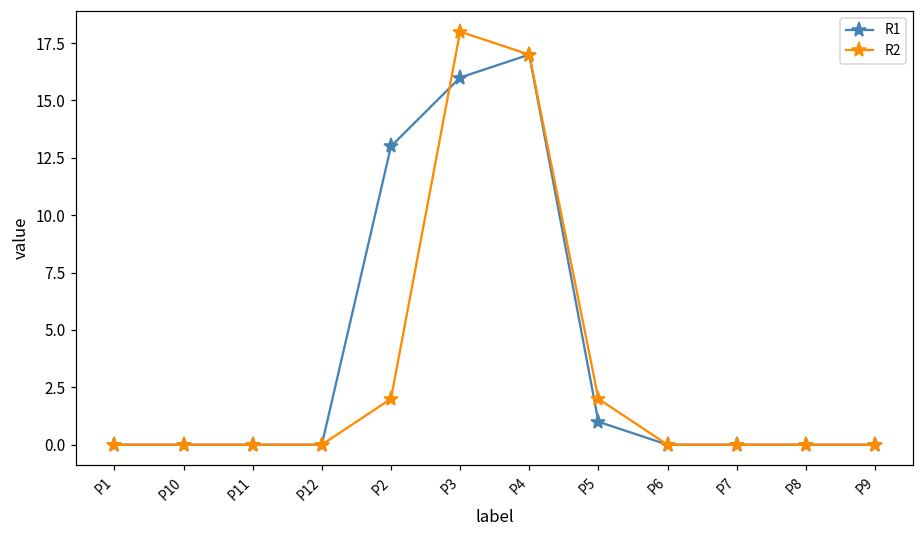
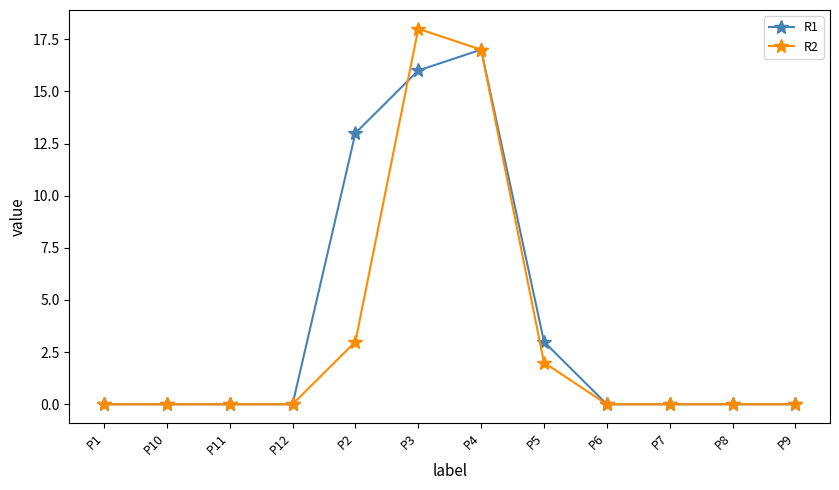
  {
    "R1": {
      "P2": 13,
      "P3": 16,
-     "P5": 1
+     "P5": 3
    },
    "R2": {
-     "P2": 2,
+     "P2": 3,
      "P3": 18,
      "P5": 2
    }
  }
